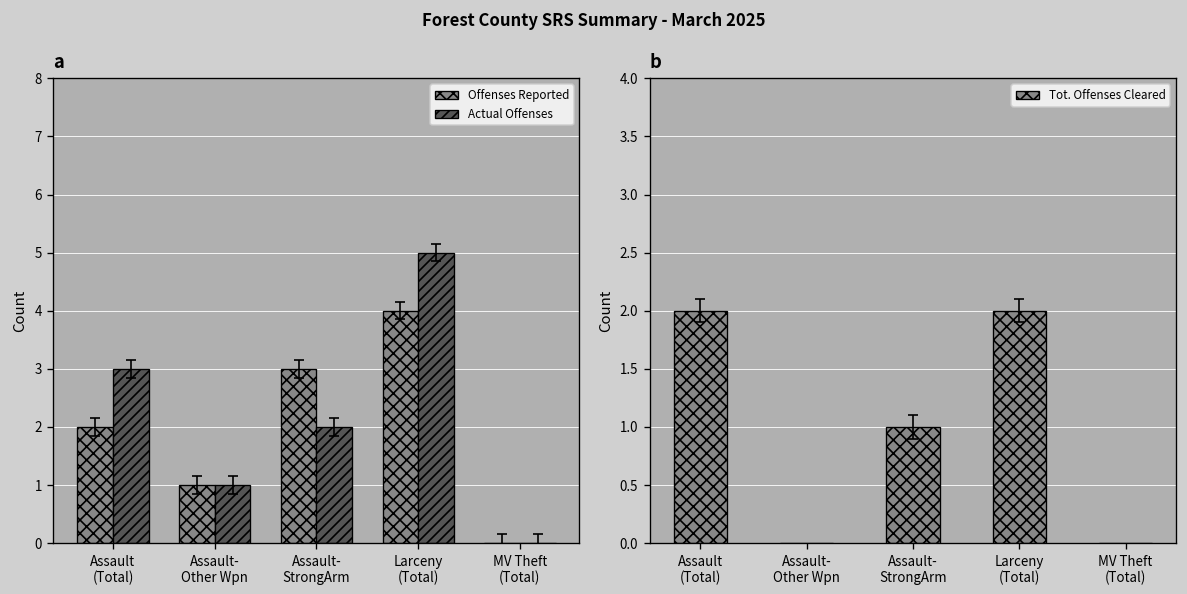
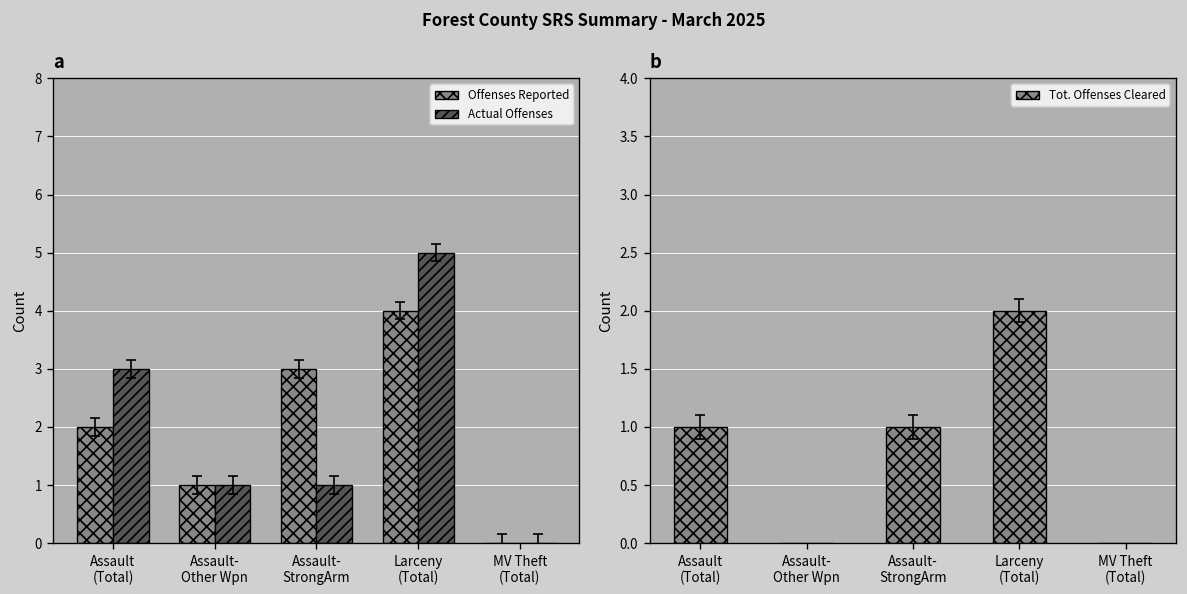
  {
    "a": {
      "Offenses Reported": {
        "Assault (Total)": 2,
        "Assault- Other Wpn": 1,
        "Assault- StrongArm": 3,
        "Larceny (Total)": 4,
        "MV Theft (Total)": 0
      },
      "Actual Offenses": {
        "Assault (Total)": 3,
        "Assault- Other Wpn": 1,
-       "Assault- StrongArm": 2,
+       "Assault- StrongArm": 1,
        "Larceny (Total)": 5,
        "MV Theft (Total)": 0
      }
    },
    "b": {
      "Tot. Offenses Cleared": {
-       "Assault (Total)": 2,
+       "Assault (Total)": 1,
        "Assault- Other Wpn": 0,
        "Assault- StrongArm": 1,
        "Larceny (Total)": 2,
        "MV Theft (Total)": 0
      }
    }
  }
